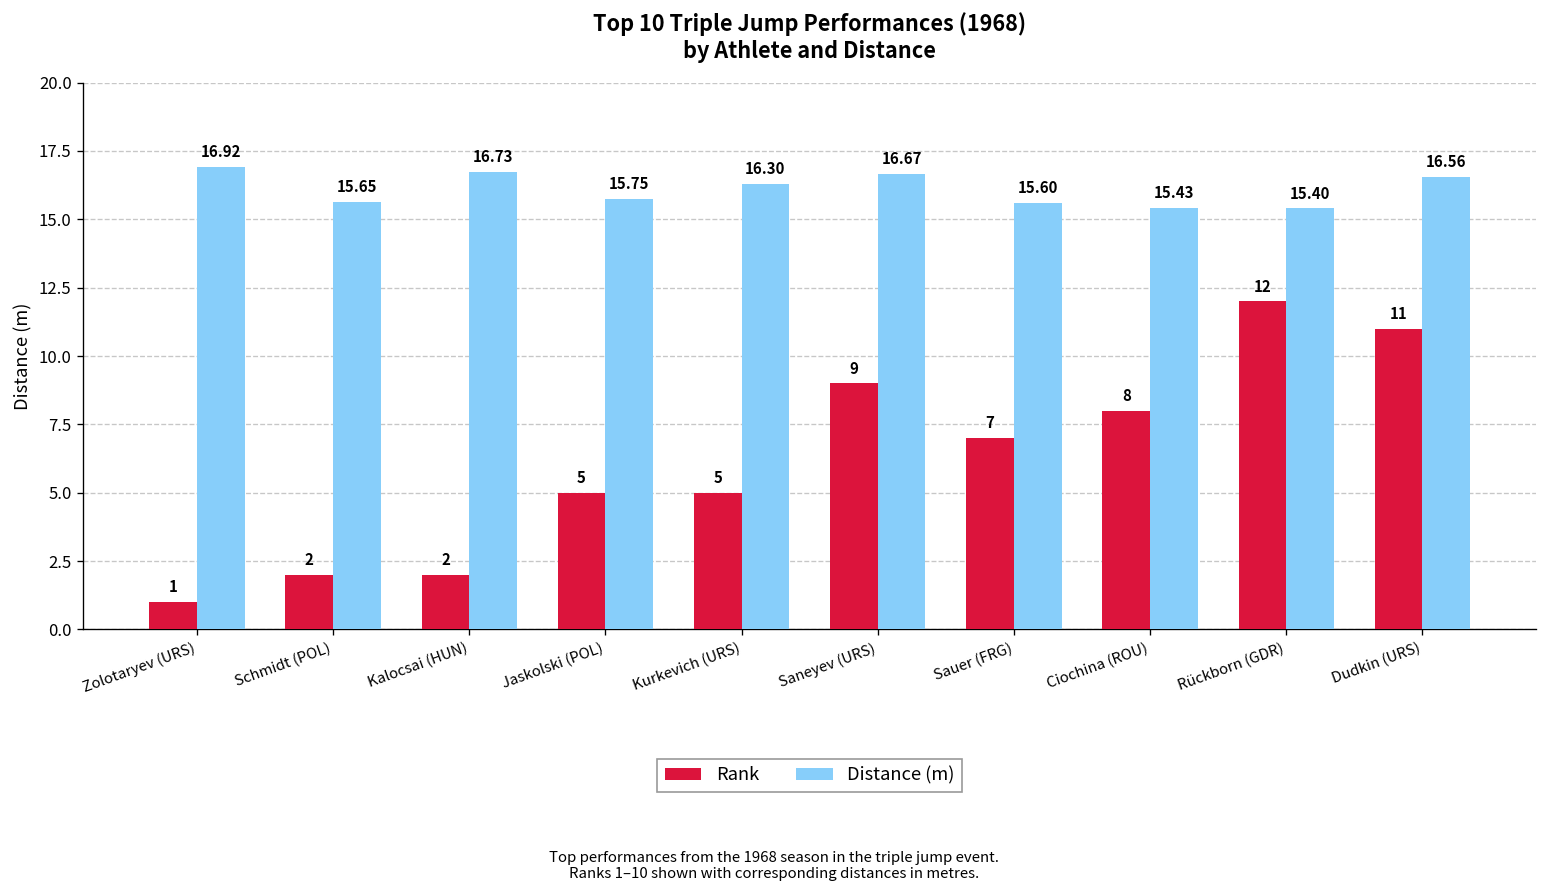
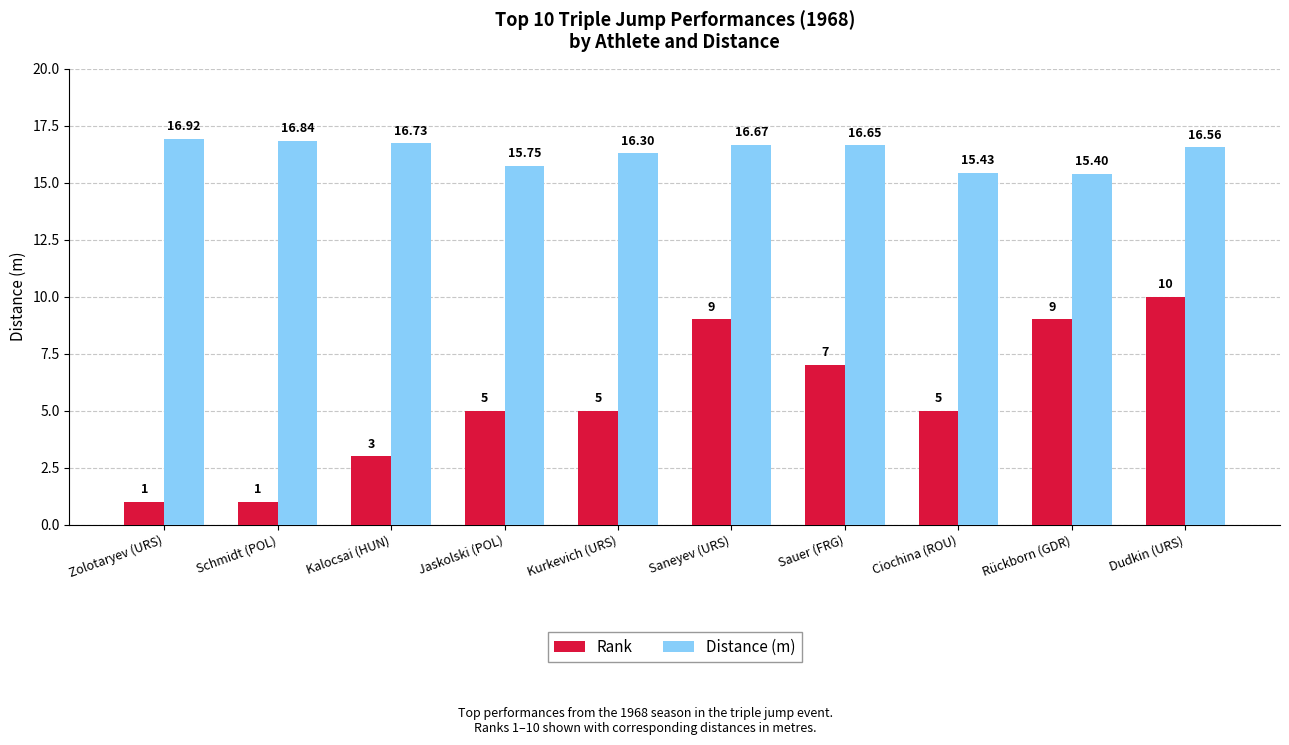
  {
    "Rank": {
      "Zolotaryev (URS)": 1,
-     "Schmidt (POL)": 2,
-     "Kalocsai (HUN)": 2,
+     "Schmidt (POL)": 1,
+     "Kalocsai (HUN)": 3,
      "Jaskolski (POL)": 5,
      "Kurkevich (URS)": 5,
      "Saneyev (URS)": 9,
      "Sauer (FRG)": 7,
-     "Ciochina (ROU)": 8,
-     "Rückborn (GDR)": 12,
-     "Dudkin (URS)": 11
+     "Ciochina (ROU)": 5,
+     "Rückborn (GDR)": 9,
+     "Dudkin (URS)": 10
    },
    "Distance (m)": {
      "Zolotaryev (URS)": 16.92,
-     "Schmidt (POL)": 15.65,
+     "Schmidt (POL)": 16.84,
      "Kalocsai (HUN)": 16.73,
      "Jaskolski (POL)": 15.75,
      "Kurkevich (URS)": 16.30,
      "Saneyev (URS)": 16.67,
-     "Sauer (FRG)": 15.60,
+     "Sauer (FRG)": 16.65,
      "Ciochina (ROU)": 15.43,
      "Rückborn (GDR)": 15.40,
      "Dudkin (URS)": 16.56
    }
  }
